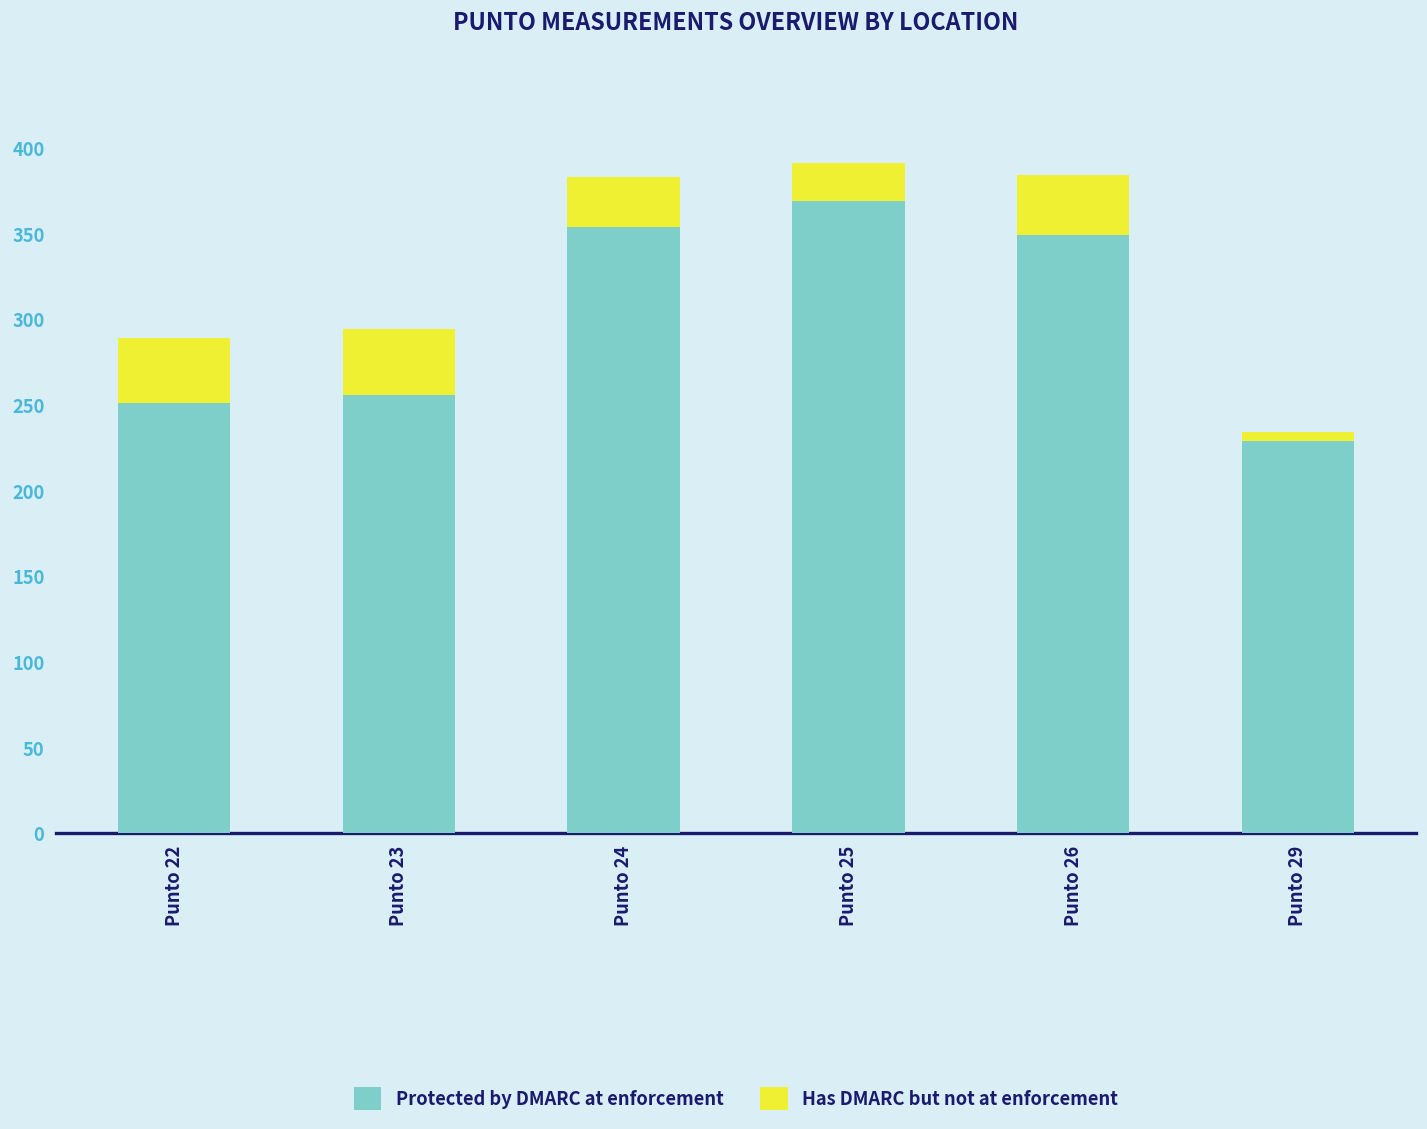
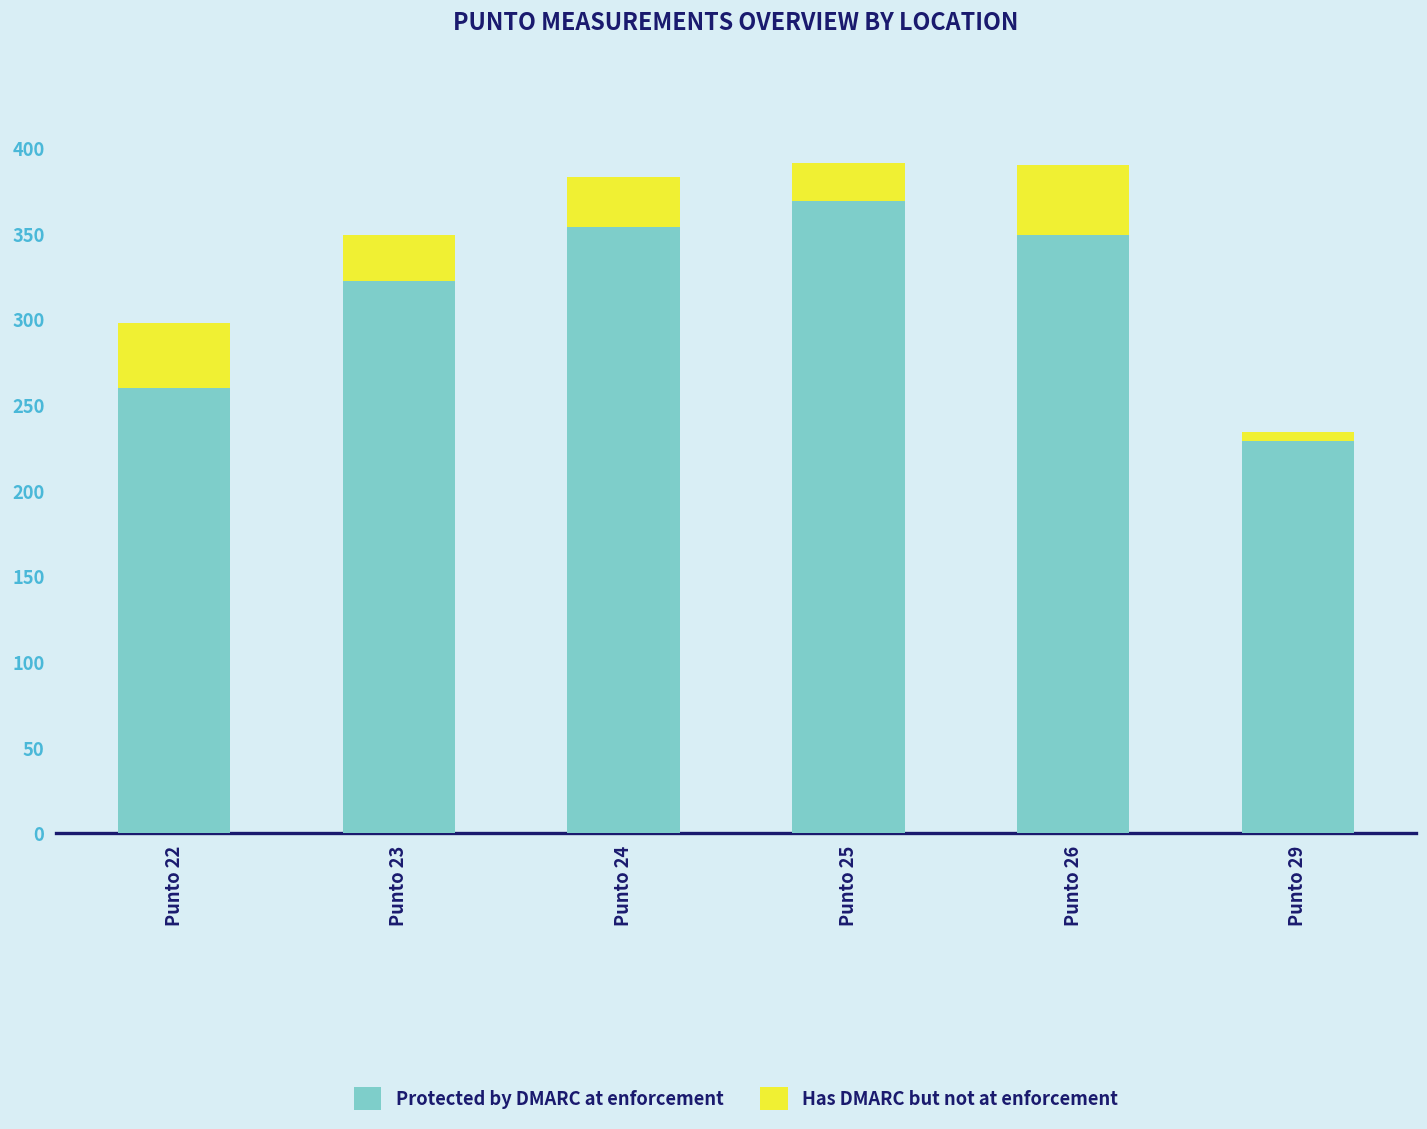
  {
    "Protected by DMARC at enforcement": {
-     "Punto 22": 251,
-     "Punto 23": 256,
+     "Punto 22": 260,
+     "Punto 23": 322,
      "Punto 24": 354,
      "Punto 25": 369,
      "Punto 26": 349,
      "Punto 29": 229
    },
    "Has DMARC but not at enforcement": {
      "Punto 22": 38,
-     "Punto 23": 38,
+     "Punto 23": 27,
      "Punto 24": 29,
      "Punto 25": 22,
-     "Punto 26": 35,
+     "Punto 26": 41,
      "Punto 29": 5
    }
  }
